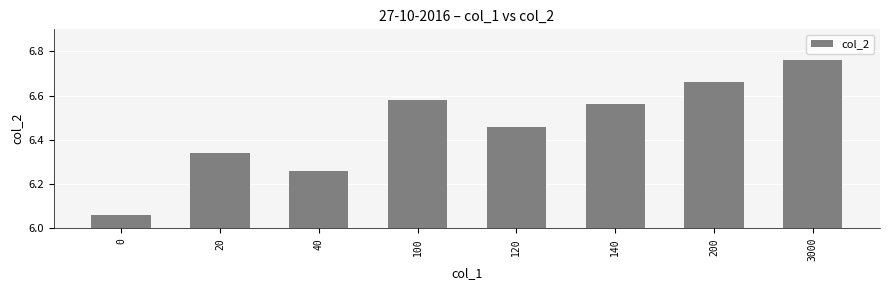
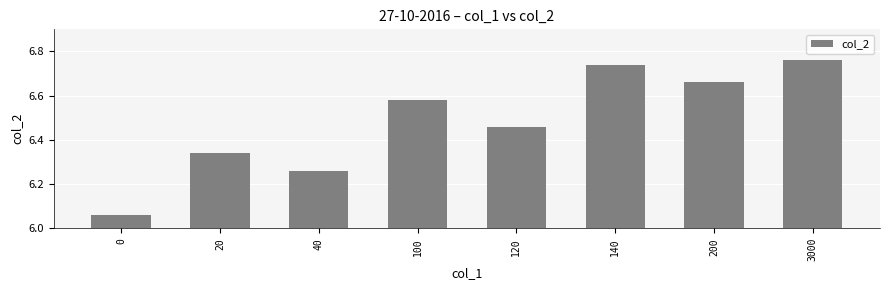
  {
    "0": 6.06,
    "20": 6.34,
    "40": 6.26,
    "100": 6.58,
    "120": 6.46,
-   "140": 6.56,
+   "140": 6.74,
    "200": 6.66,
    "3000": 6.76
  }
